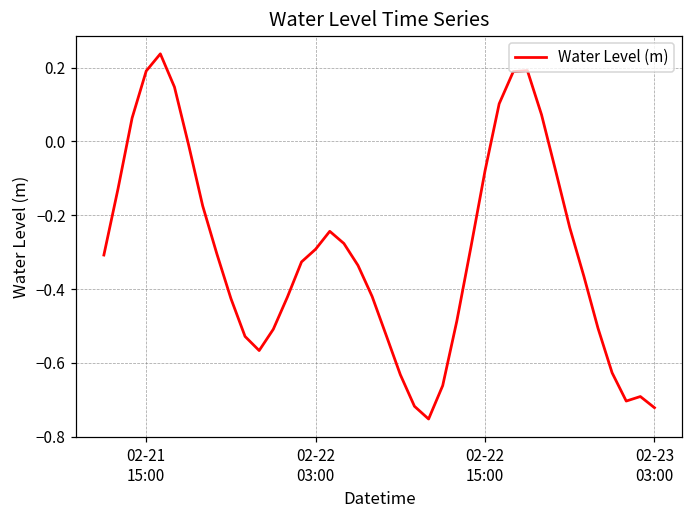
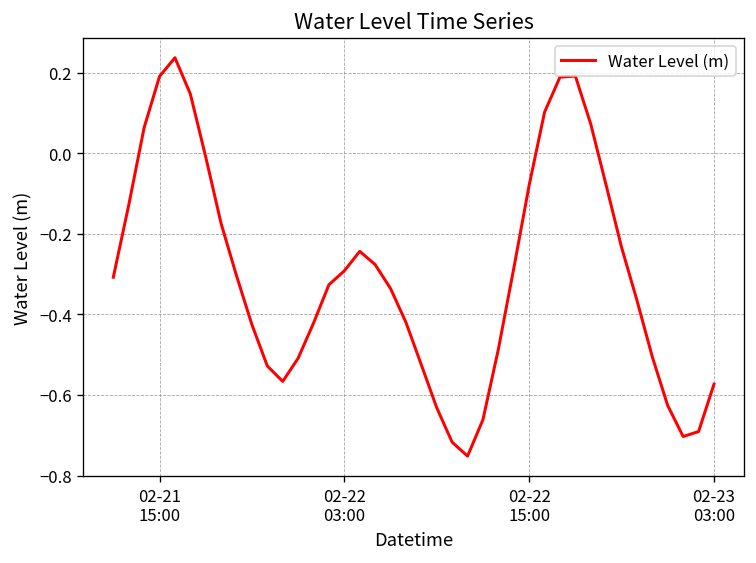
  {
    "02-21 15:00": 0.19,
    "02-22 03:00": -0.29,
    "02-22 15:00": -0.08,
-   "02-23 03:00": -0.72
+   "02-23 03:00": -0.57
  }
